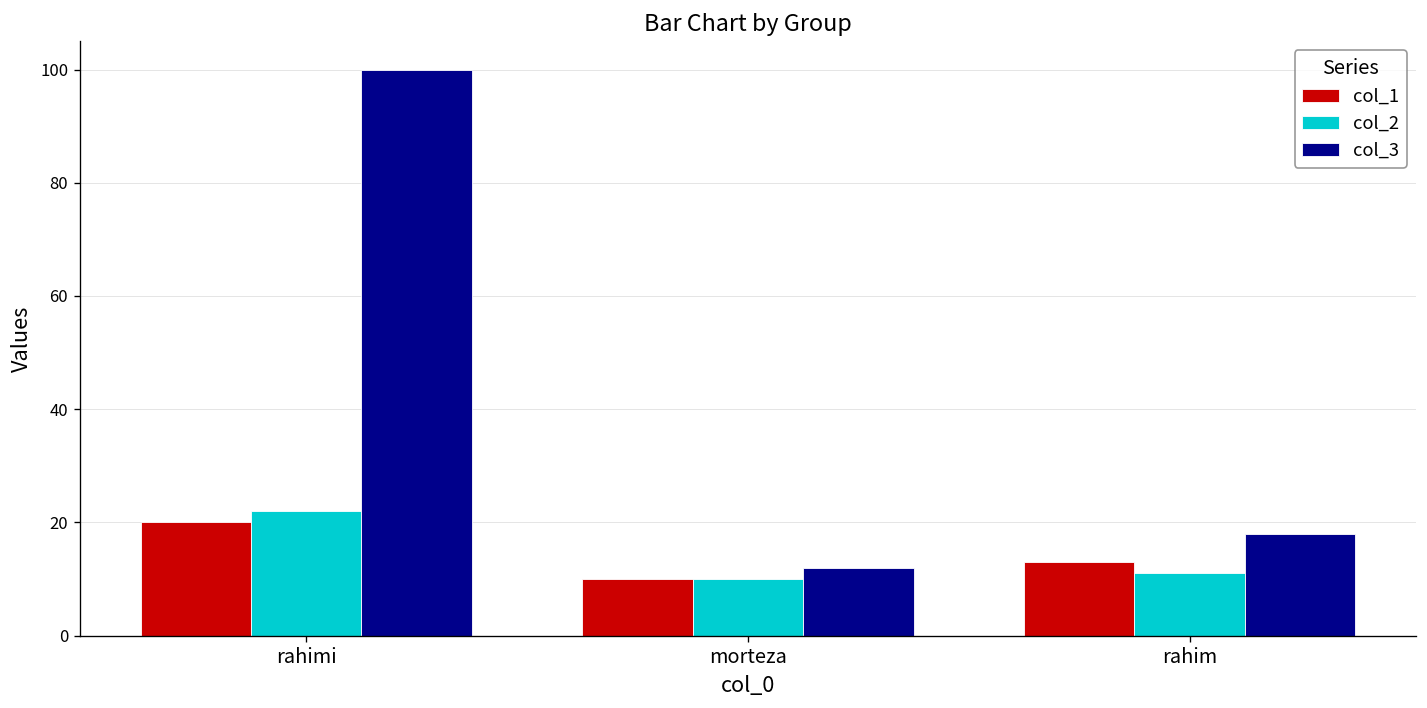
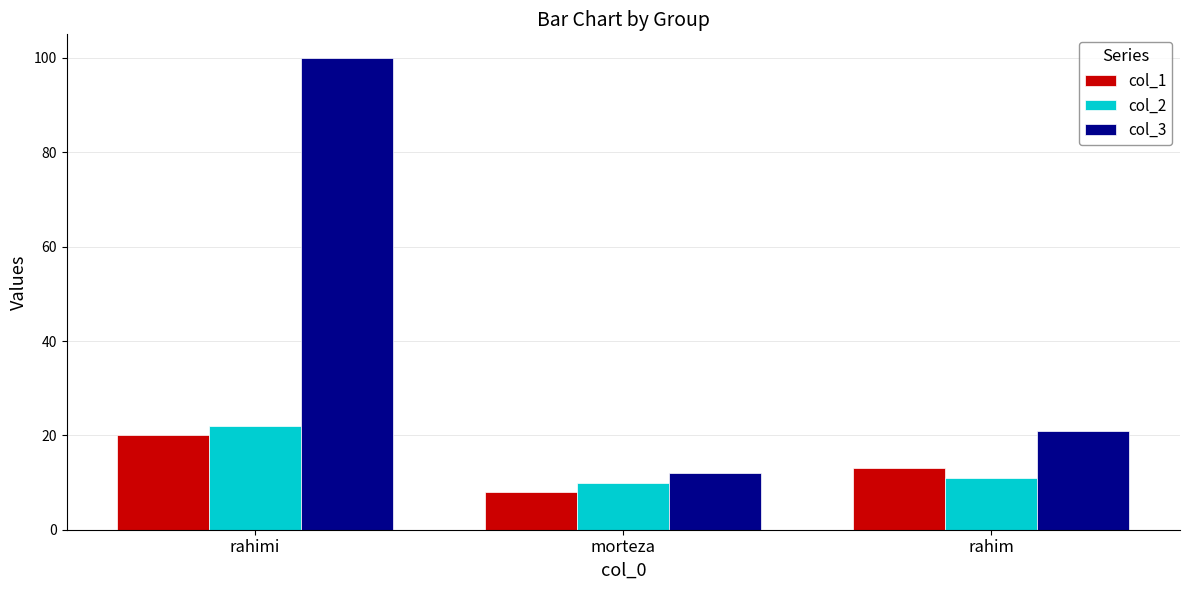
  {
    "col_1": {
      "rahimi": 20,
-     "morteza": 10,
+     "morteza": 8,
      "rahim": 13
    },
    "col_2": {
      "rahimi": 22,
      "morteza": 10,
      "rahim": 11
    },
    "col_3": {
      "rahimi": 100,
      "morteza": 12,
-     "rahim": 18
+     "rahim": 21
    }
  }
